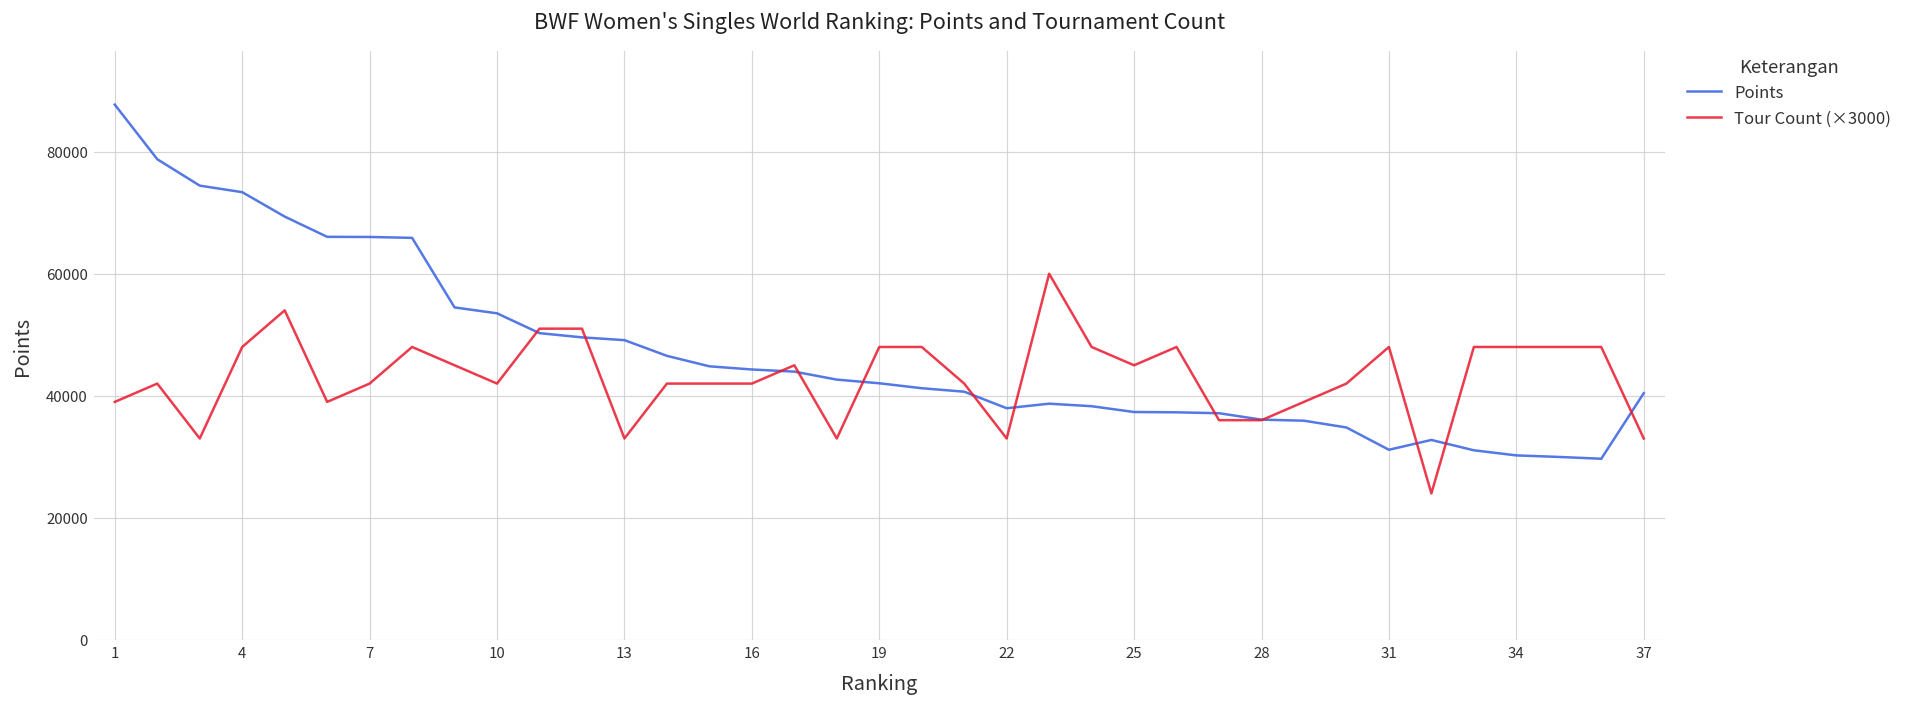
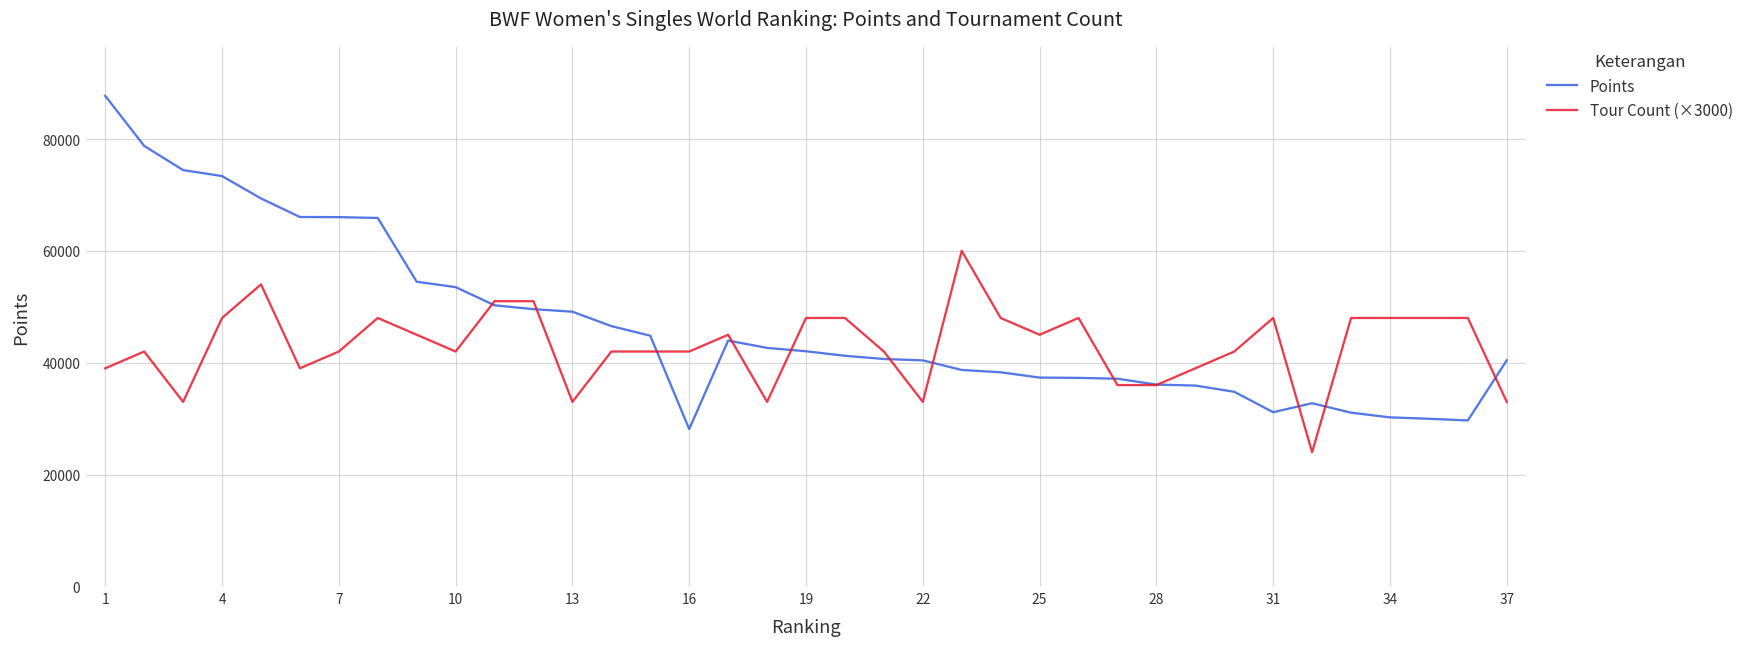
  {
    "Points": {
      "1": 88000,
      "4": 73000,
      "7": 66000,
      "10": 54000,
      "13": 49000,
-     "16": 44000,
+     "16": 28000,
      "19": 42000,
-     "22": 38000,
+     "22": 40000,
      "25": 37000,
      "31": 31000,
      "34": 30000,
      "37": 40000
    },
    "Tour Count (×3000)": {
      "1": 39000,
      "4": 48000,
      "7": 42000,
      "10": 42000,
      "13": 33000,
      "16": 42000,
      "19": 48000,
      "22": 33000,
      "25": 45000,
      "31": 48000,
      "34": 48000,
      "37": 33000
    }
  }
